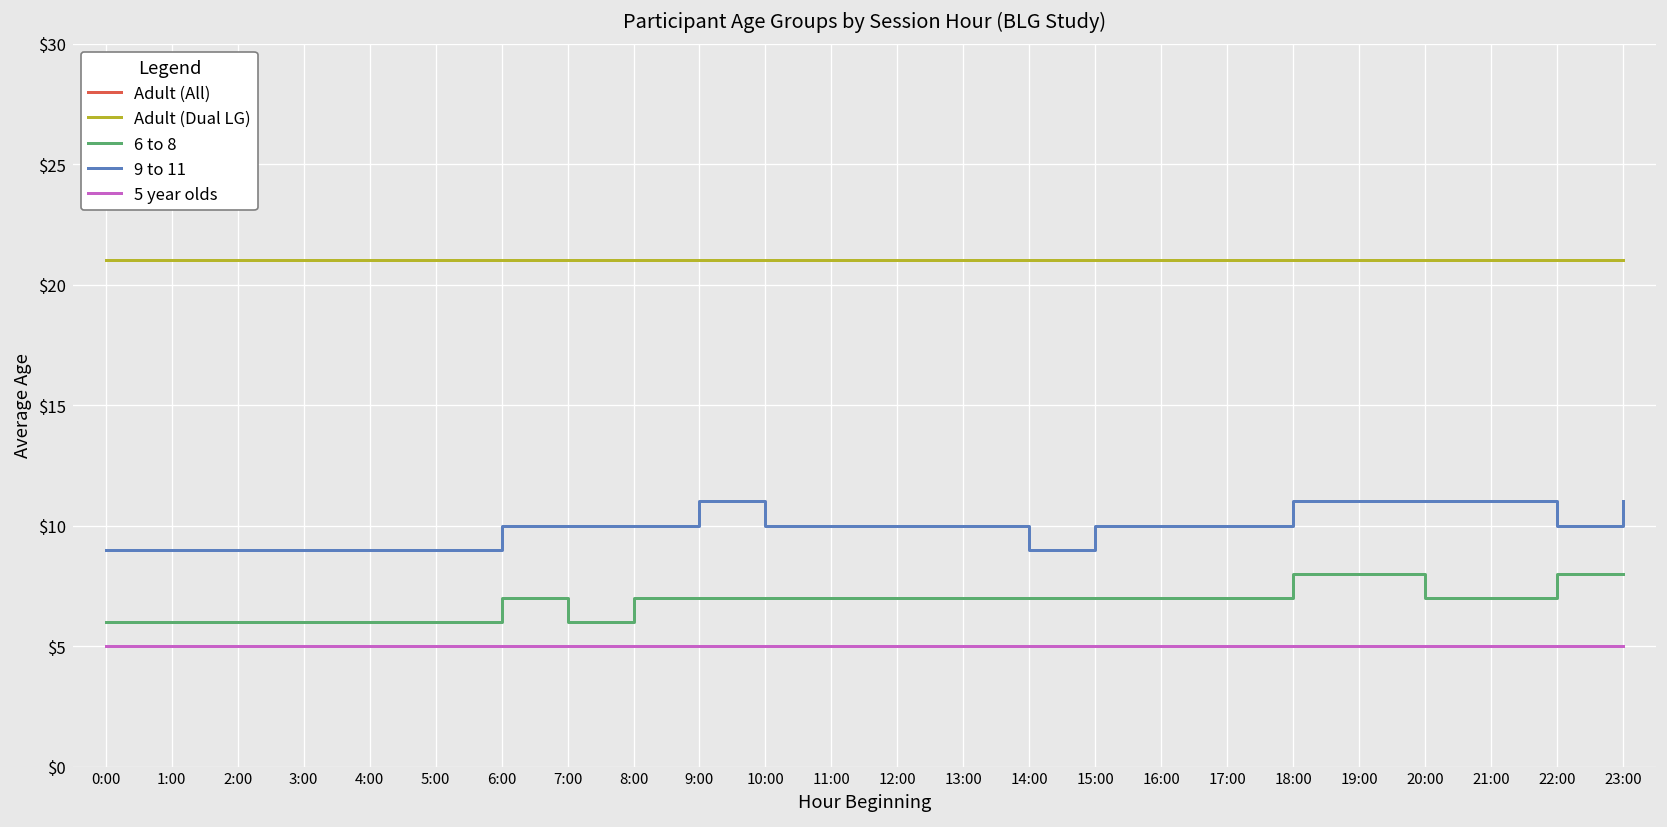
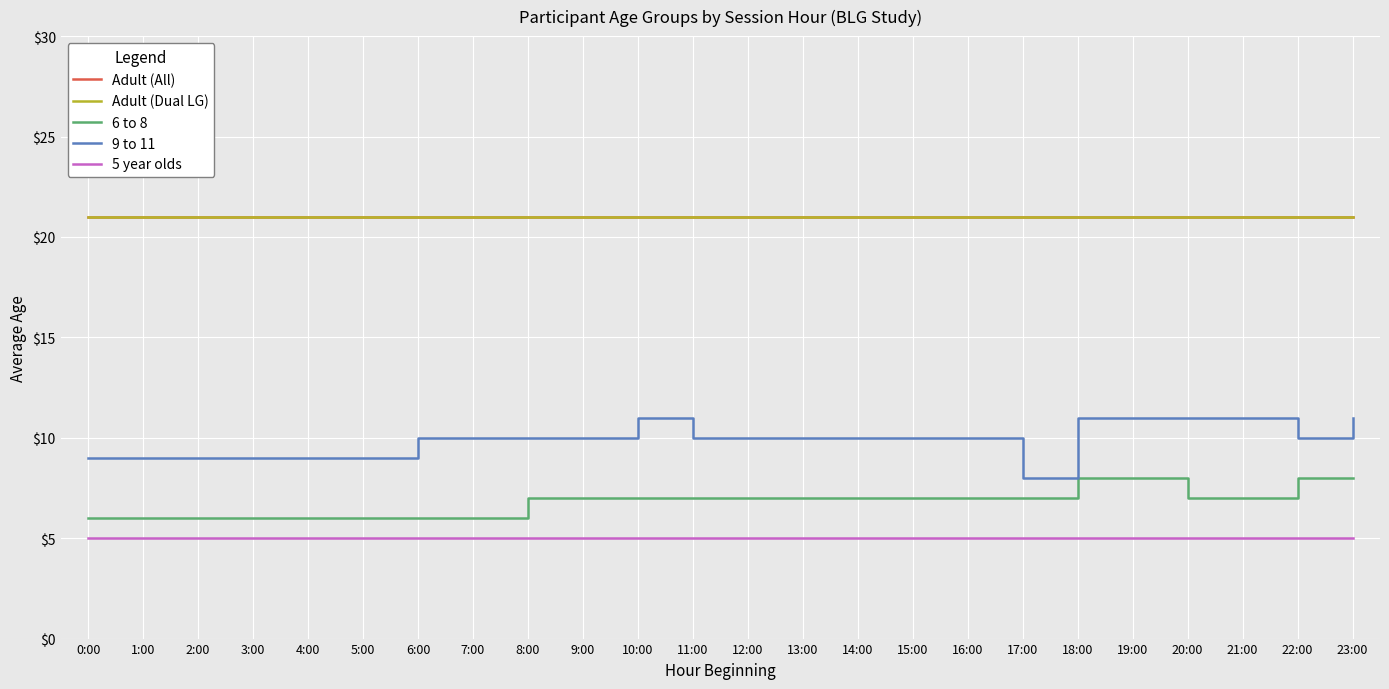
  {
    "Adult (Dual LG)": {
      "0:00": "$21",
      "1:00": "$21",
      "2:00": "$21",
      "3:00": "$21",
      "4:00": "$21",
      "5:00": "$21",
      "6:00": "$21",
      "7:00": "$21",
      "8:00": "$21",
      "9:00": "$21",
      "10:00": "$21",
      "11:00": "$21",
      "12:00": "$21",
      "13:00": "$21",
      "14:00": "$21",
      "15:00": "$21",
      "16:00": "$21",
      "17:00": "$21",
      "18:00": "$21",
      "19:00": "$21",
      "20:00": "$21",
      "21:00": "$21",
      "22:00": "$21",
      "23:00": "$21"
    },
    "6 to 8": {
      "0:00": "$6",
      "1:00": "$6",
      "2:00": "$6",
      "3:00": "$6",
      "4:00": "$6",
      "5:00": "$6",
-     "6:00": "$7",
+     "6:00": "$6",
      "7:00": "$6",
      "8:00": "$7",
      "9:00": "$7",
      "10:00": "$7",
      "11:00": "$7",
      "12:00": "$7",
      "13:00": "$7",
      "14:00": "$7",
      "15:00": "$7",
      "16:00": "$7",
      "17:00": "$7",
      "18:00": "$8",
      "19:00": "$8",
      "20:00": "$7",
      "21:00": "$7",
      "22:00": "$8",
      "23:00": "$8"
    },
    "9 to 11": {
      "0:00": "$9",
      "1:00": "$9",
      "2:00": "$9",
      "3:00": "$9",
      "4:00": "$9",
      "5:00": "$9",
      "6:00": "$10",
      "7:00": "$10",
      "8:00": "$10",
-     "9:00": "$11",
-     "10:00": "$10",
+     "9:00": "$10",
+     "10:00": "$11",
      "11:00": "$10",
      "12:00": "$10",
      "13:00": "$10",
-     "14:00": "$9",
+     "14:00": "$10",
      "15:00": "$10",
      "16:00": "$10",
-     "17:00": "$10",
+     "17:00": "$8",
      "18:00": "$11",
      "19:00": "$11",
      "20:00": "$11",
      "21:00": "$11",
      "22:00": "$10",
      "23:00": "$11"
    },
    "5 year olds": {
      "0:00": "$5",
      "1:00": "$5",
      "2:00": "$5",
      "3:00": "$5",
      "4:00": "$5",
      "5:00": "$5",
      "6:00": "$5",
      "7:00": "$5",
      "8:00": "$5",
      "9:00": "$5",
      "10:00": "$5",
      "11:00": "$5",
      "12:00": "$5",
      "13:00": "$5",
      "14:00": "$5",
      "15:00": "$5",
      "16:00": "$5",
      "17:00": "$5",
      "18:00": "$5",
      "19:00": "$5",
      "20:00": "$5",
      "21:00": "$5",
      "22:00": "$5",
      "23:00": "$5"
    }
  }
